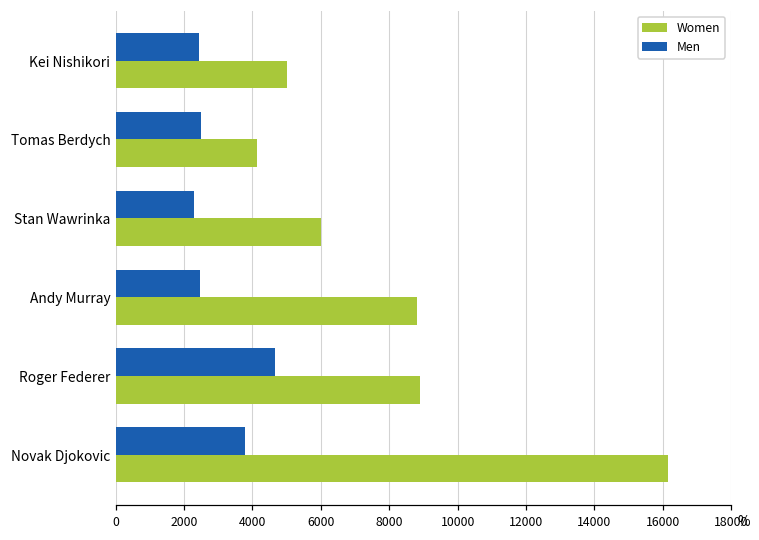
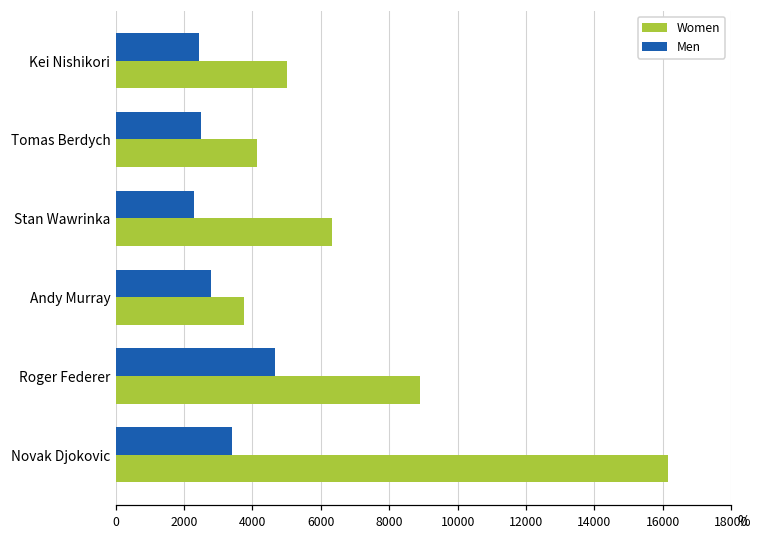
  {
    "Women": {
      "Kei Nishikori": 5000,
      "Tomas Berdych": 4100,
-     "Stan Wawrinka": 6000,
-     "Andy Murray": 8800,
+     "Stan Wawrinka": 6300,
+     "Andy Murray": 3700,
      "Roger Federer": 8900,
      "Novak Djokovic": 16100
    },
    "Men": {
      "Kei Nishikori": 2400,
      "Tomas Berdych": 2500,
      "Stan Wawrinka": 2300,
-     "Andy Murray": 2500,
+     "Andy Murray": 2800,
      "Roger Federer": 4700,
-     "Novak Djokovic": 3800
+     "Novak Djokovic": 3400
    }
  }
